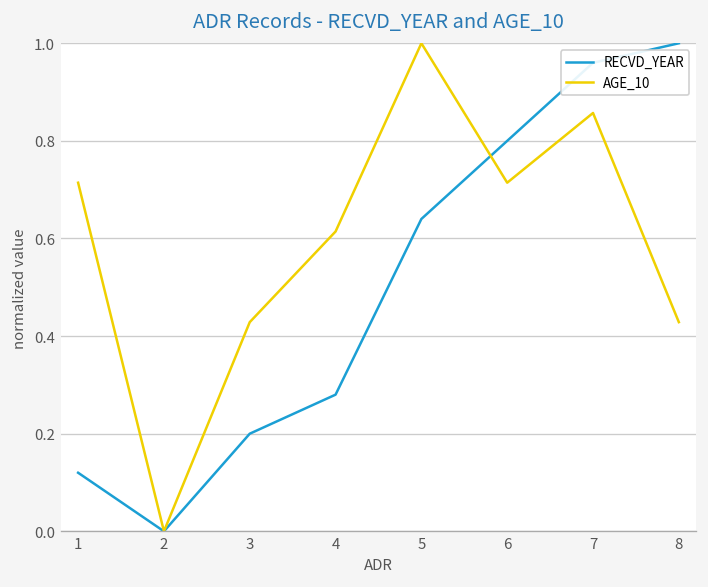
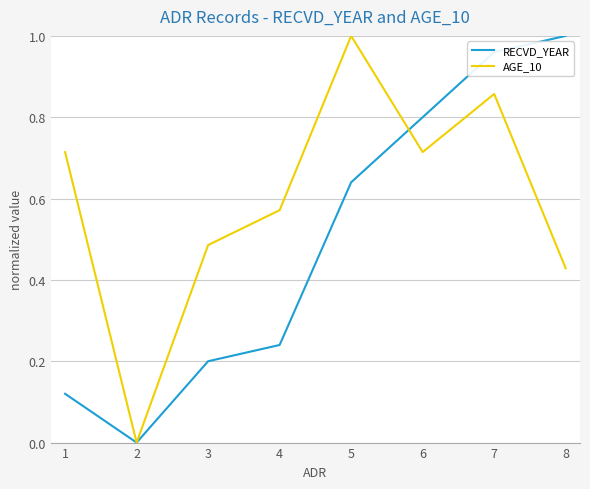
  {
    "RECVD_YEAR": {
      "1": 0.12,
      "3": 0.20,
-     "4": 0.28,
+     "4": 0.24,
      "5": 0.64,
      "6": 0.80,
      "8": 1.00
    },
    "AGE_10": {
      "1": 0.71,
-     "3": 0.43,
-     "4": 0.61,
+     "3": 0.49,
+     "4": 0.57,
      "5": 1.00,
      "6": 0.71,
      "7": 0.86,
      "8": 0.43
    }
  }
